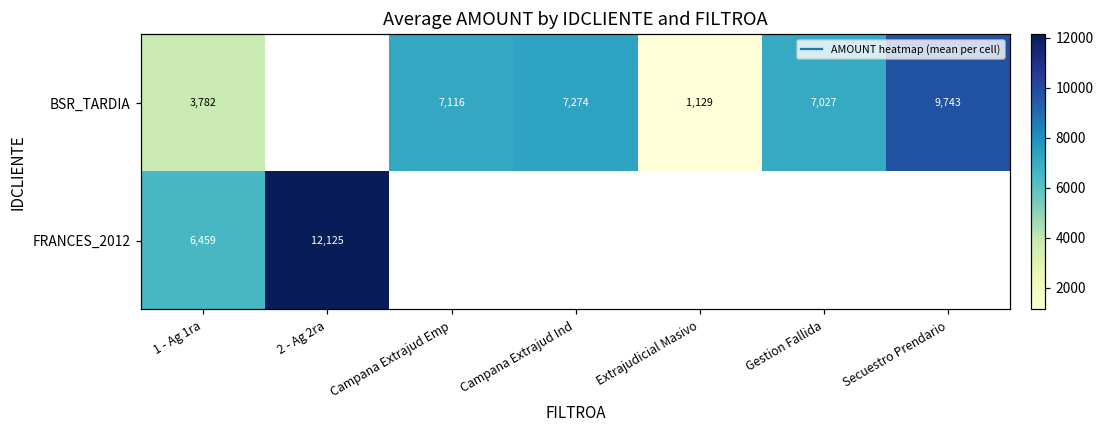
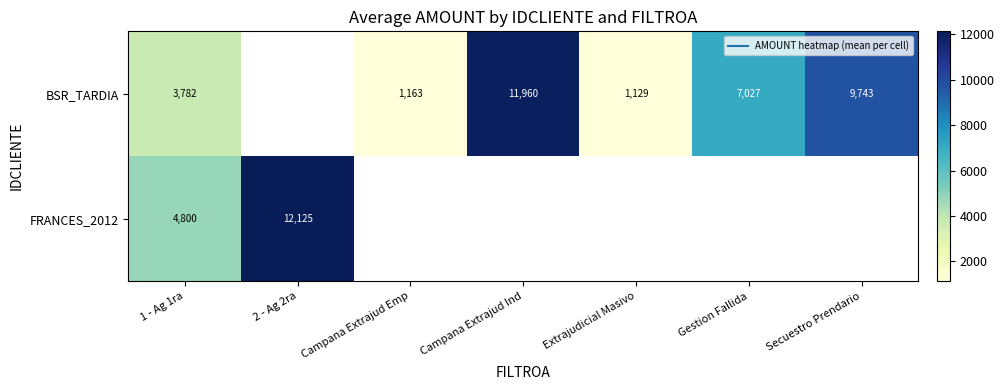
  {
    "BSR_TARDIA": {
      "1 - Ag 1ra": "3,782",
-     "Campana Extrajud Emp": "7,116",
-     "Campana Extrajud Ind": "7,274",
+     "Campana Extrajud Emp": "1,163",
+     "Campana Extrajud Ind": "11,960",
      "Extrajudicial Masivo": "1,129",
      "Gestion Fallida": "7,027",
      "Secuestro Prendario": "9,743"
    },
    "FRANCES_2012": {
-     "1 - Ag 1ra": "6,459",
+     "1 - Ag 1ra": "4,800",
      "2 - Ag 2ra": "12,125"
    }
  }
